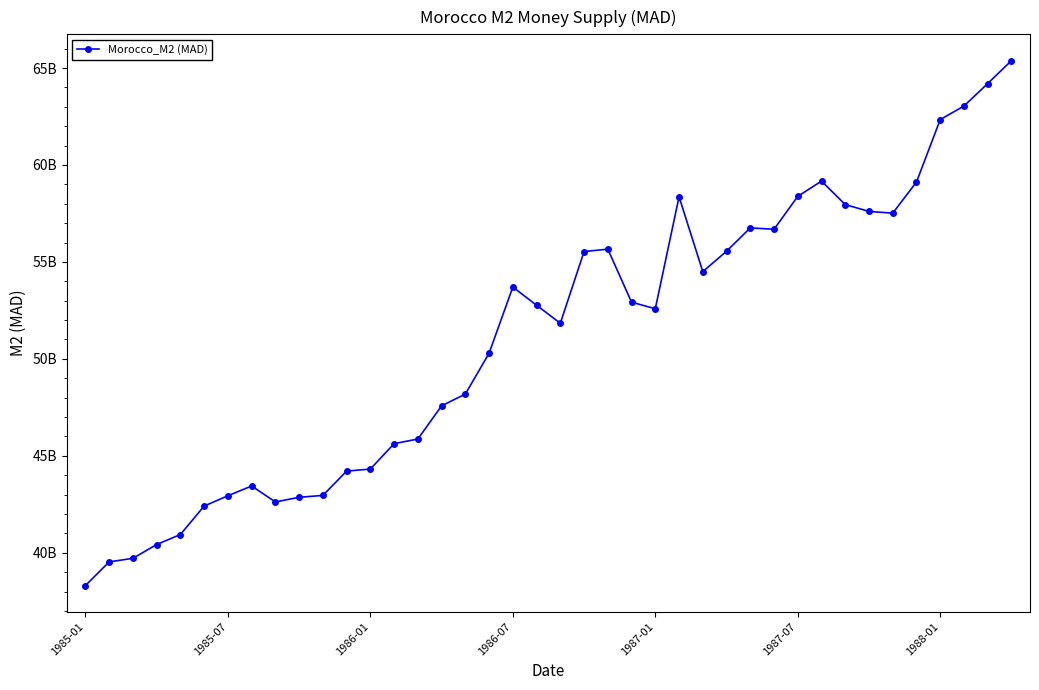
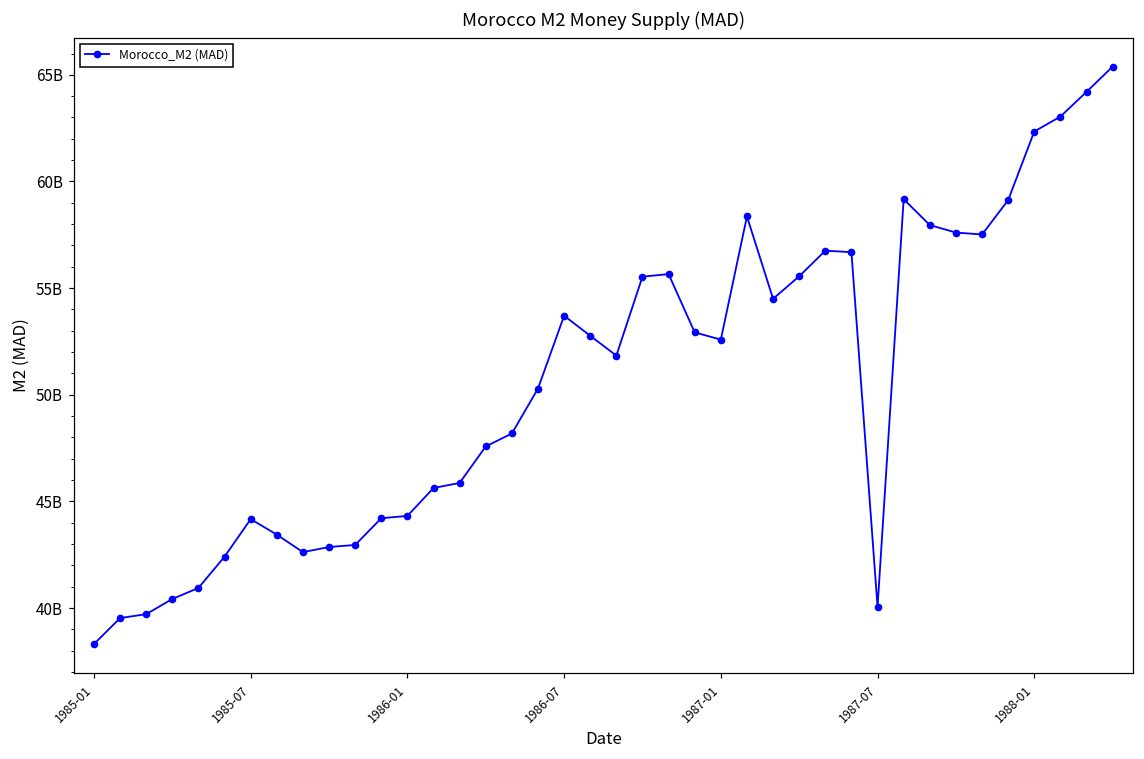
  {
    "1985-01": 38300000000,
-   "1985-07": 42900000000,
+   "1985-07": 44200000000,
    "1986-01": 44300000000,
    "1986-07": 53700000000,
    "1987-01": 52600000000,
-   "1987-07": 58400000000,
+   "1987-07": 40000000000,
    "1988-01": 62300000000
  }
